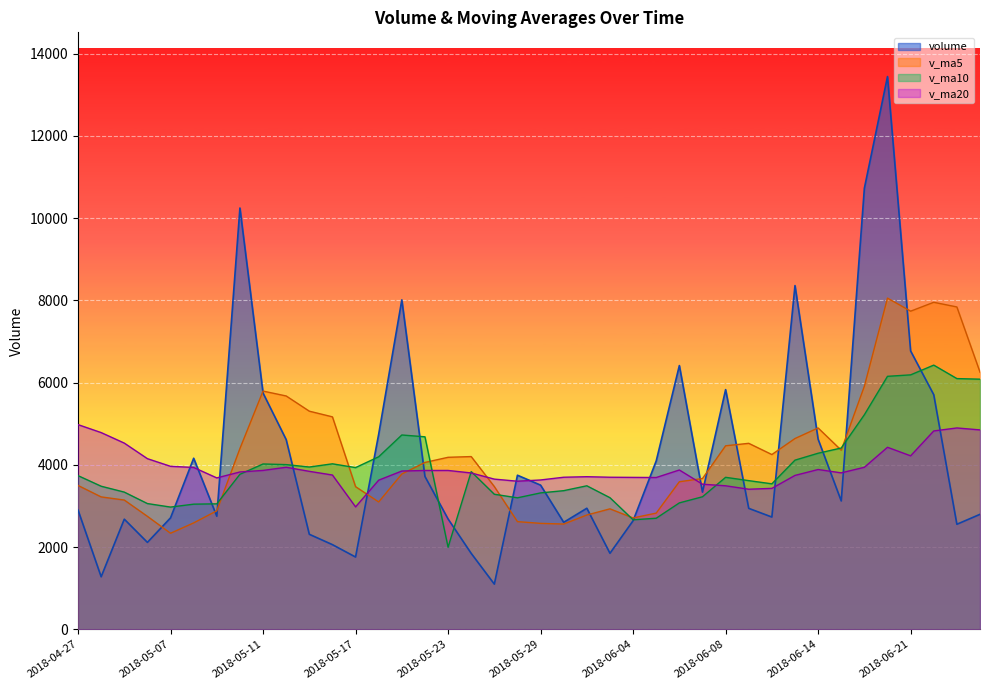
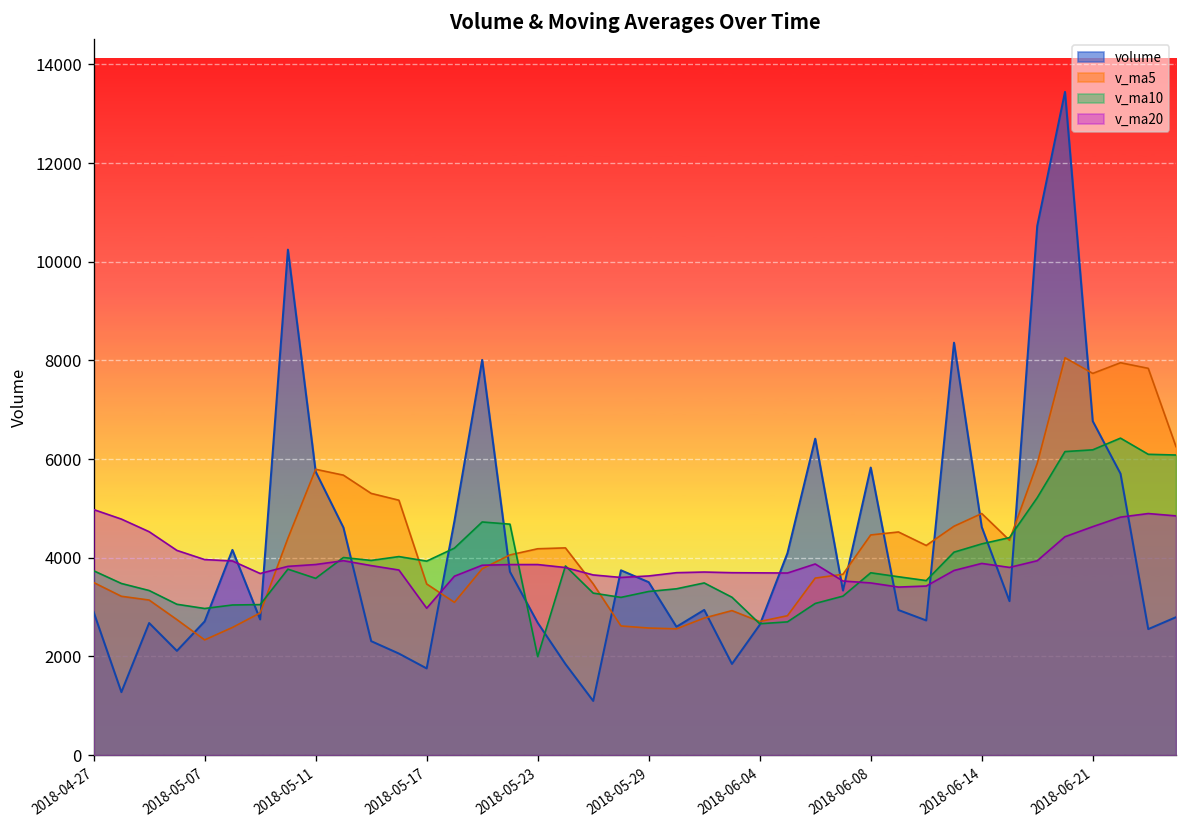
  {
    "volume": {
      "2018-04-27": 2900,
      "2018-05-07": 2700,
      "2018-05-17": 1800,
      "2018-05-23": 2700,
      "2018-05-29": 3500,
      "2018-06-08": 5800,
      "2018-06-14": 4600,
      "2018-06-21": 6800
    },
    "v_ma5": {
      "2018-04-27": 3500,
      "2018-05-07": 2300,
      "2018-05-17": 3500,
      "2018-05-23": 4200,
      "2018-05-29": 2600,
      "2018-06-08": 4500,
      "2018-06-14": 4900,
      "2018-06-21": 7700
    },
    "v_ma10": {
      "2018-04-27": 3700,
      "2018-05-07": 3000,
-     "2018-05-11": 4000,
+     "2018-05-11": 3600,
      "2018-05-17": 3900,
      "2018-05-23": 2000,
      "2018-05-29": 3300,
      "2018-06-08": 3700,
      "2018-06-14": 4300,
      "2018-06-21": 6200
    },
    "v_ma20": {
      "2018-04-27": 5000,
      "2018-05-07": 4000,
      "2018-05-11": 3900,
      "2018-05-17": 3000,
      "2018-05-23": 3900,
      "2018-05-29": 3600,
      "2018-06-04": 3700,
      "2018-06-08": 3500,
      "2018-06-14": 3900,
-     "2018-06-21": 4200
+     "2018-06-21": 4600
    }
  }
